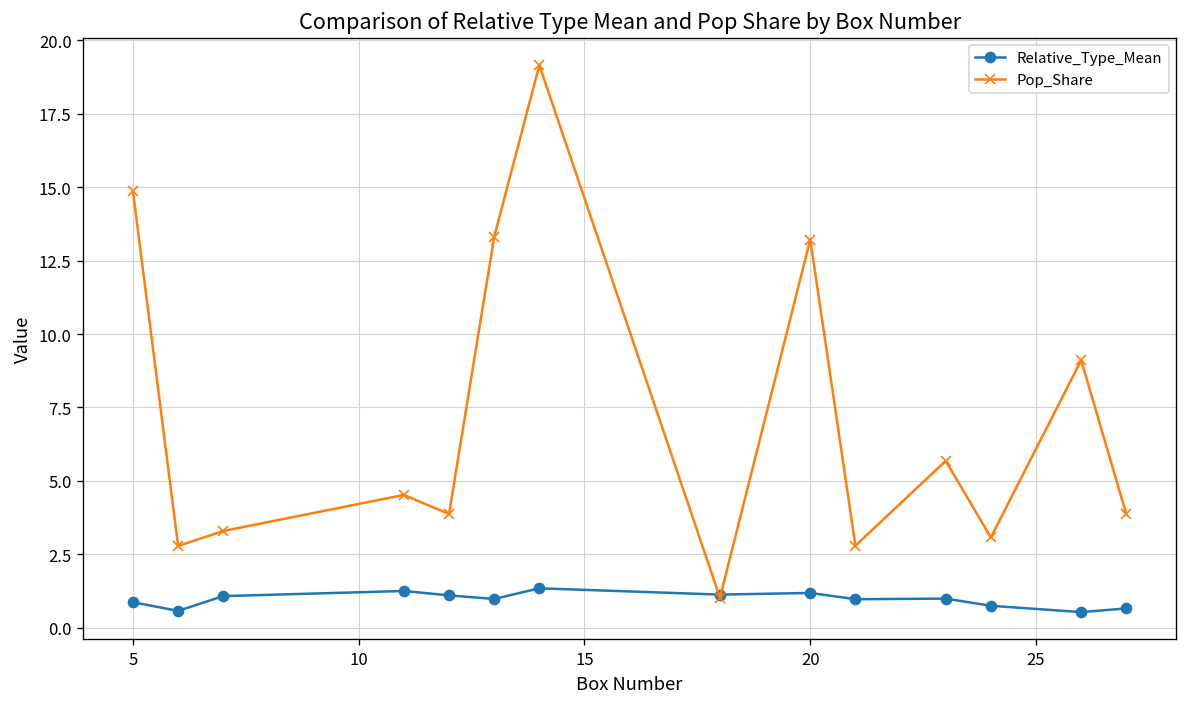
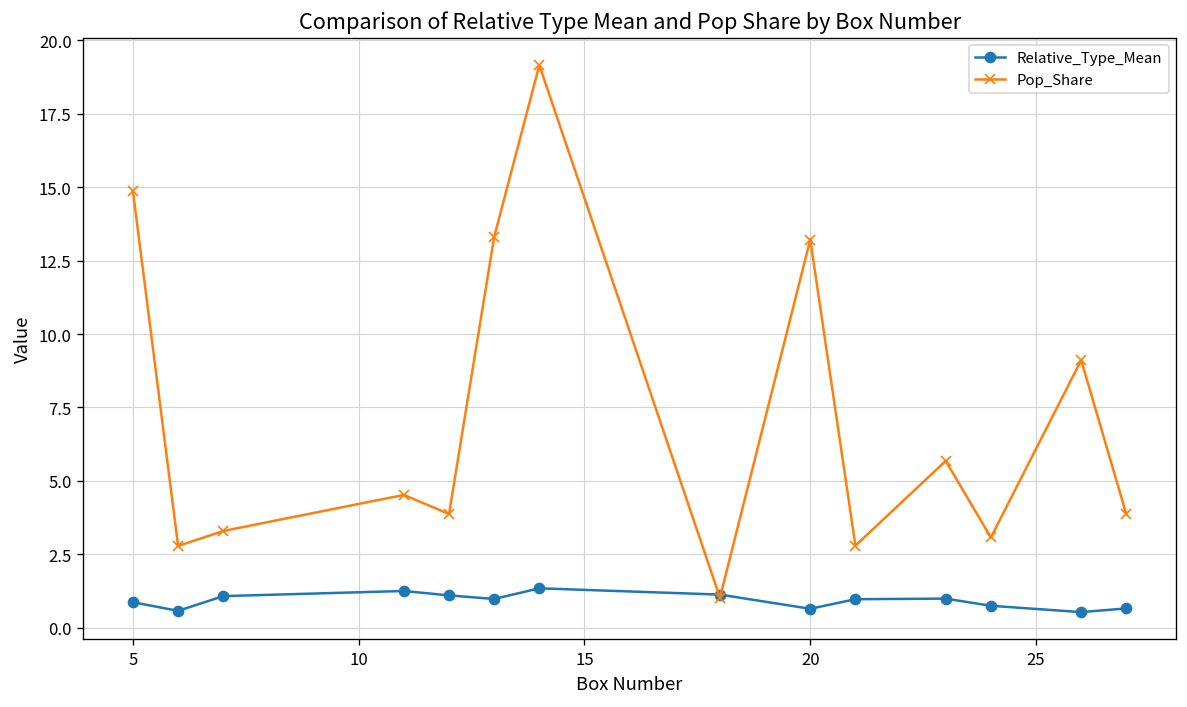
  {
    "Relative_Type_Mean": {
      "5": 0.9,
-     "20": 1.2
+     "20": 0.6
    },
    "Pop_Share": {
      "5": 14.9,
      "20": 13.2
    }
  }
